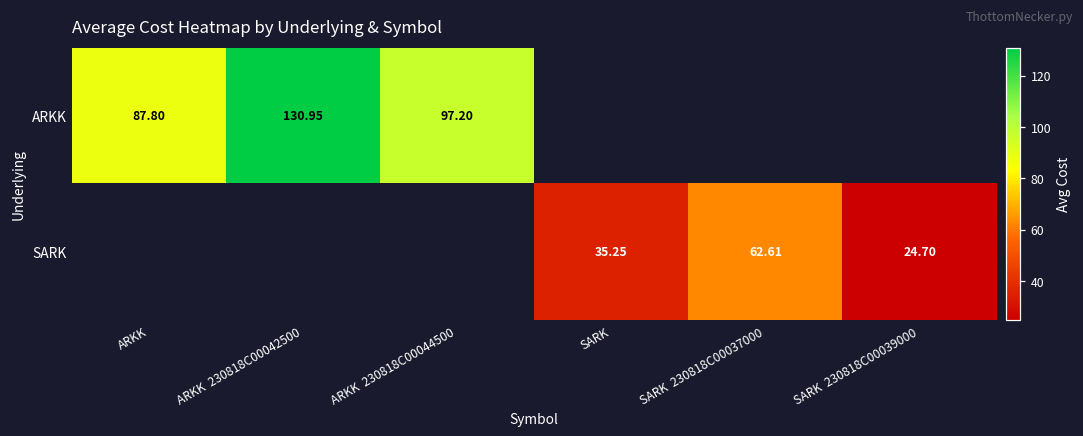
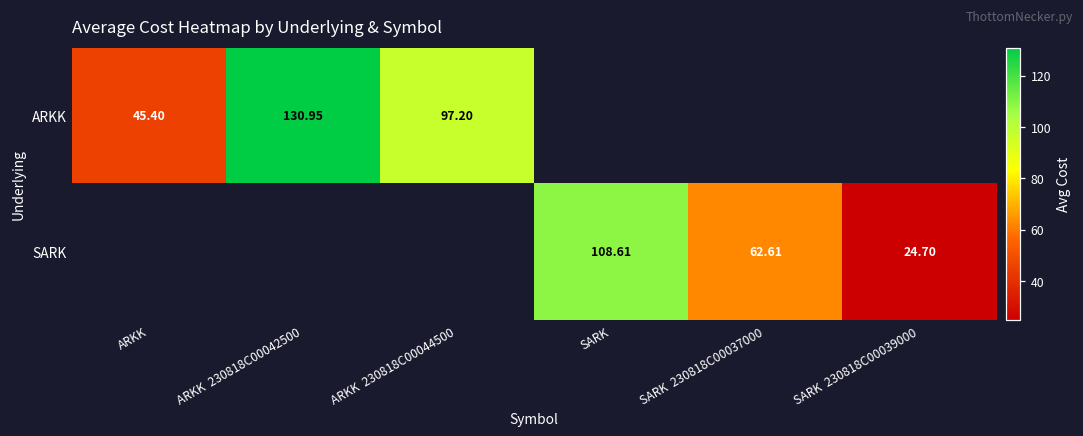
  {
    "ARKK": {
-     "ARKK": 87.80,
+     "ARKK": 45.40,
      "ARKK 230818C00042500": 130.95,
      "ARKK 230818C00044500": 97.20
    },
    "SARK": {
-     "SARK": 35.25,
+     "SARK": 108.61,
      "SARK 230818C00037000": 62.61,
      "SARK 230818C00039000": 24.70
    }
  }
